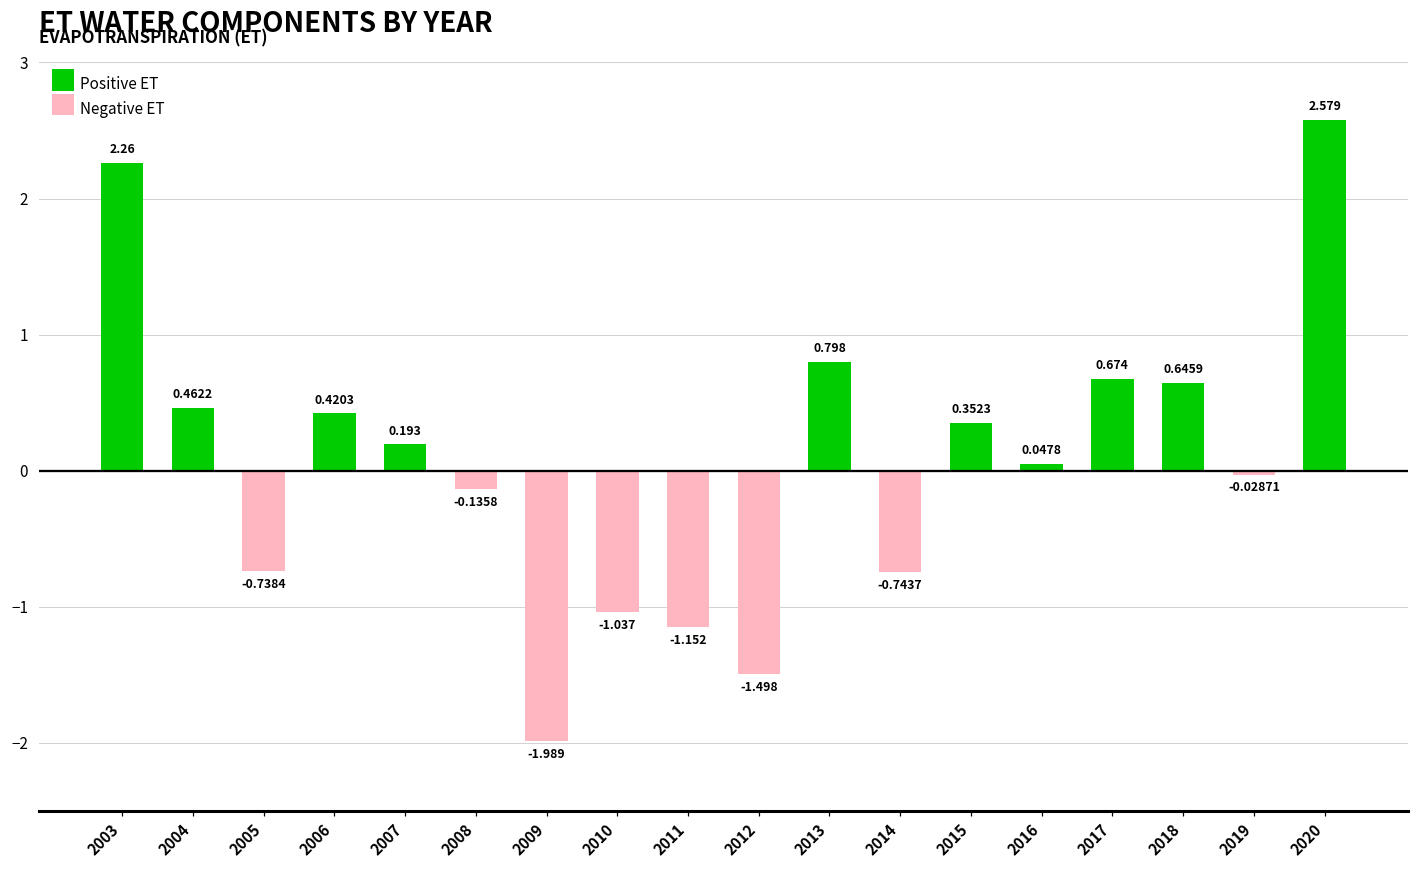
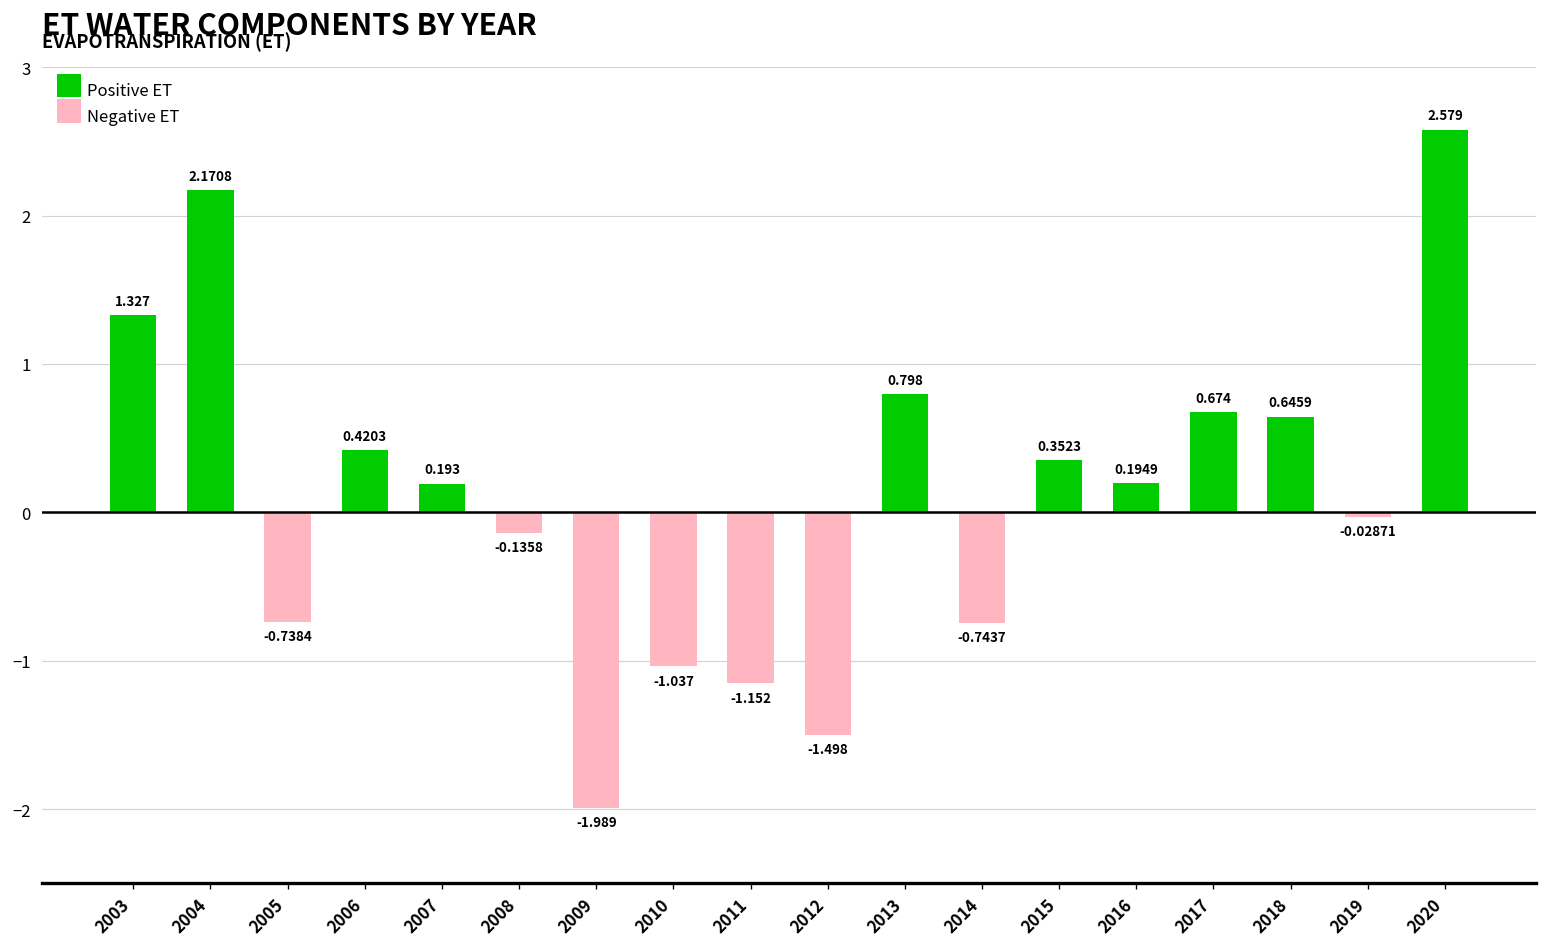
  {
    "Positive ET": {
-     "2003": 2.26,
-     "2004": 0.4622,
+     "2003": 1.327,
+     "2004": 2.1708,
      "2006": 0.4203,
      "2007": 0.193,
      "2013": 0.798,
      "2015": 0.3523,
-     "2016": 0.0478,
+     "2016": 0.1949,
      "2017": 0.674,
      "2018": 0.6459,
      "2020": 2.579
    },
    "Negative ET": {
      "2005": -0.7384,
      "2008": -0.1358,
      "2009": -1.989,
      "2010": -1.037,
      "2011": -1.152,
      "2012": -1.498,
      "2014": -0.7437,
      "2019": -0.02871
    }
  }
